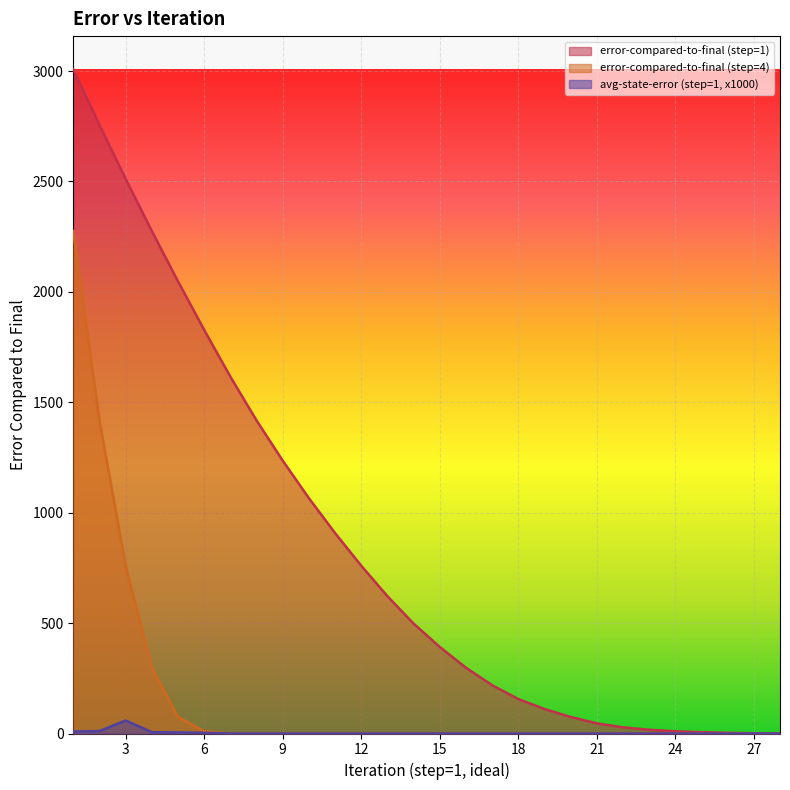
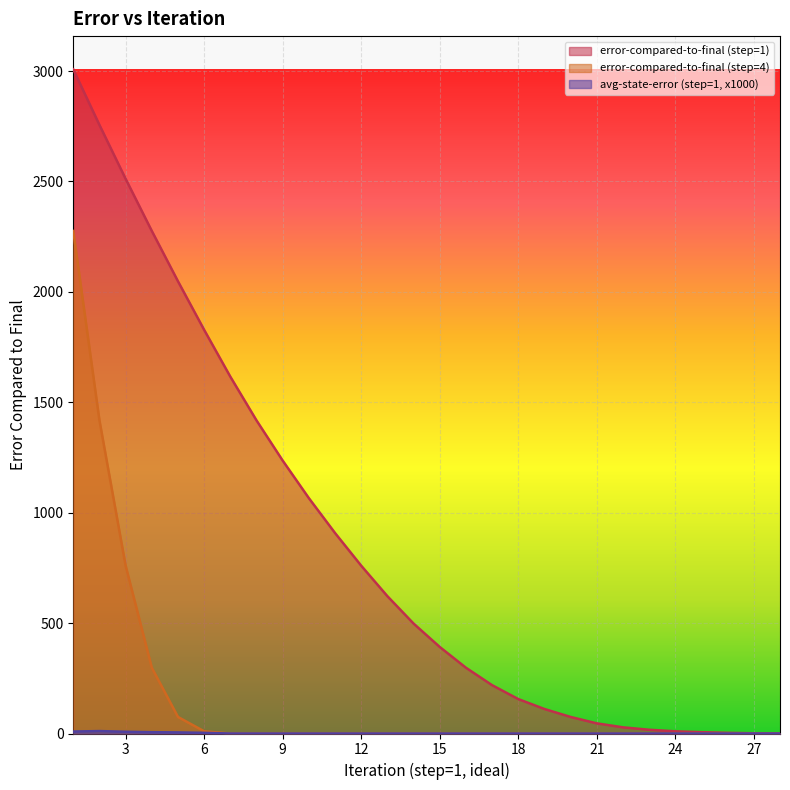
  {
    "avg-state-error (step=1, x1000)": {
-     "3": 60
+     "3": 10
    }
  }
